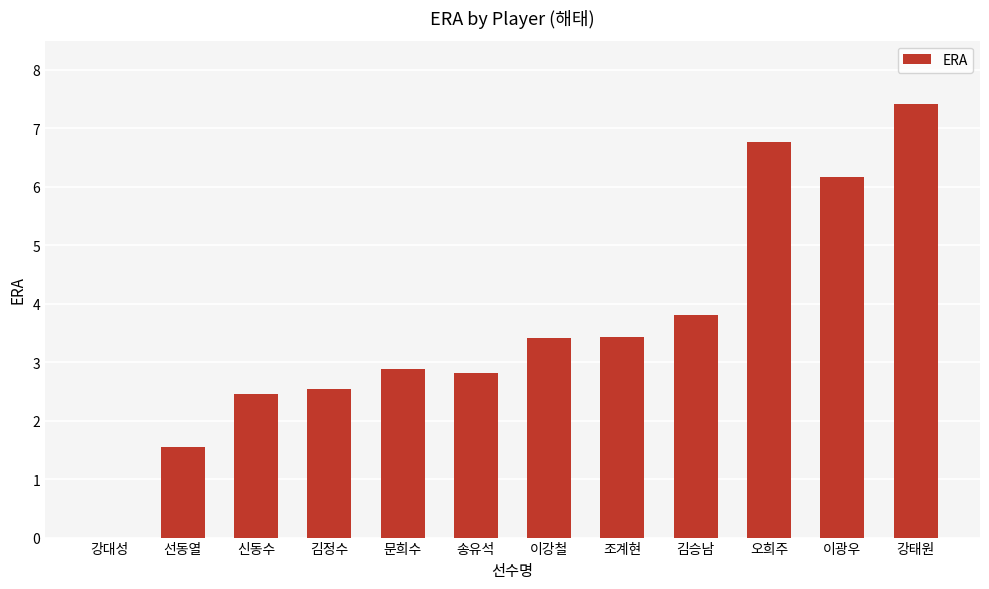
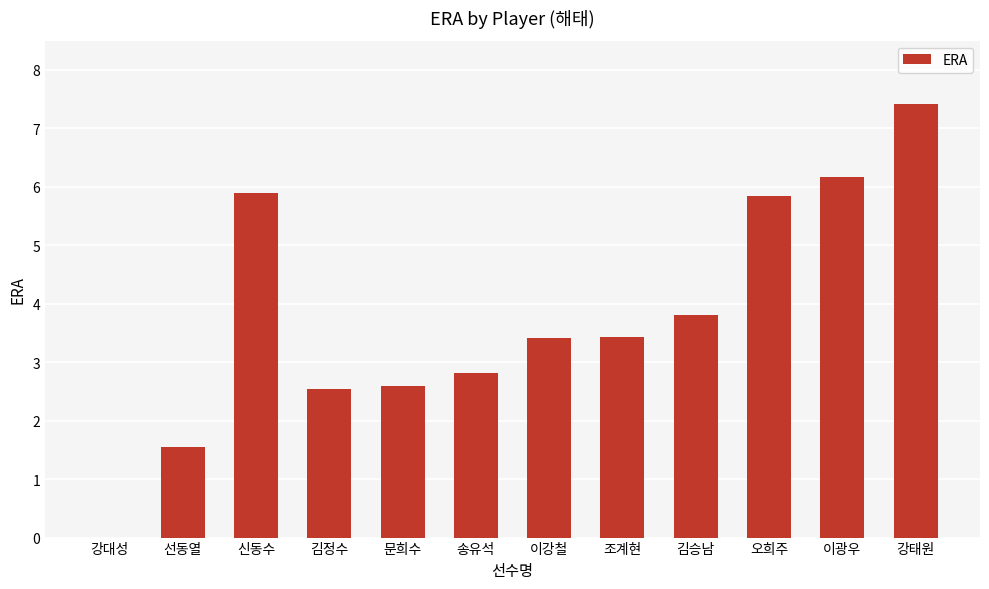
  {
    "강대성": 0.0,
    "선동열": 1.6,
-   "신동수": 2.5,
+   "신동수": 5.9,
    "김정수": 2.5,
-   "문희수": 2.9,
+   "문희수": 2.6,
    "송유석": 2.8,
    "이강철": 3.4,
    "조계현": 3.4,
    "김승남": 3.8,
-   "오희주": 6.8,
+   "오희주": 5.8,
    "이광우": 6.2,
    "강태원": 7.4
  }
